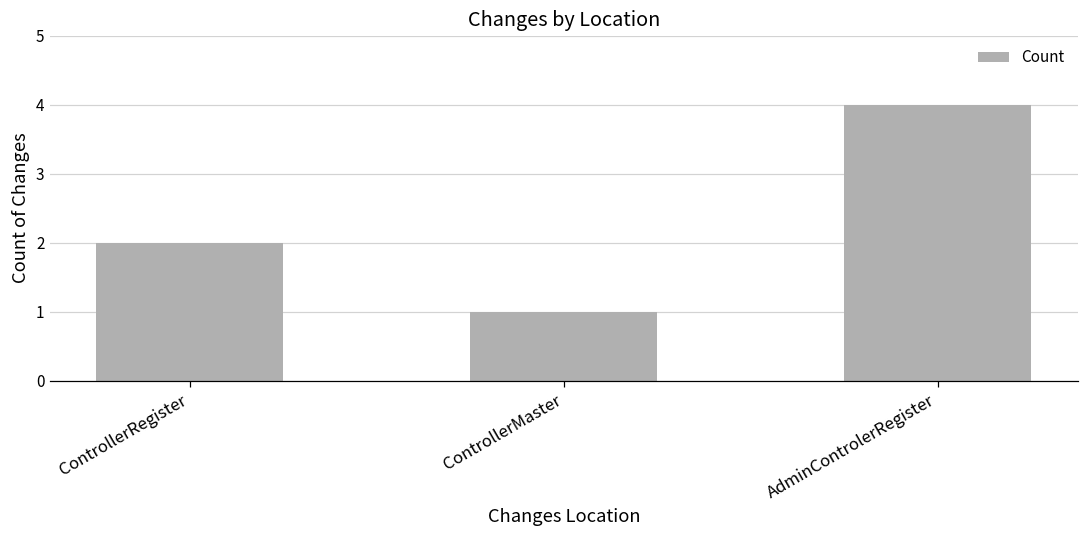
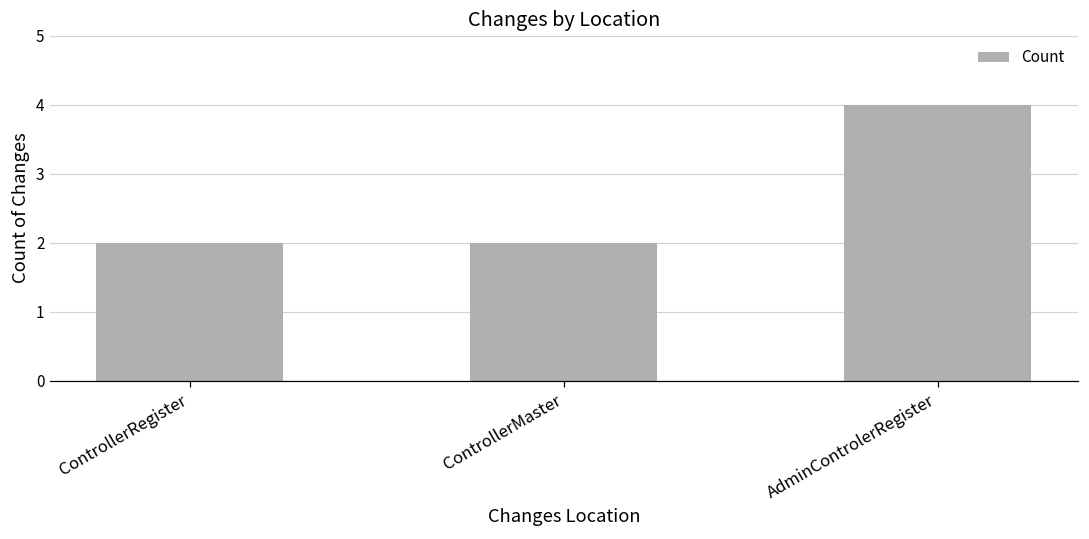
  {
    "ControllerRegister": 2,
-   "ControllerMaster": 1,
+   "ControllerMaster": 2,
    "AdminControlerRegister": 4
  }
